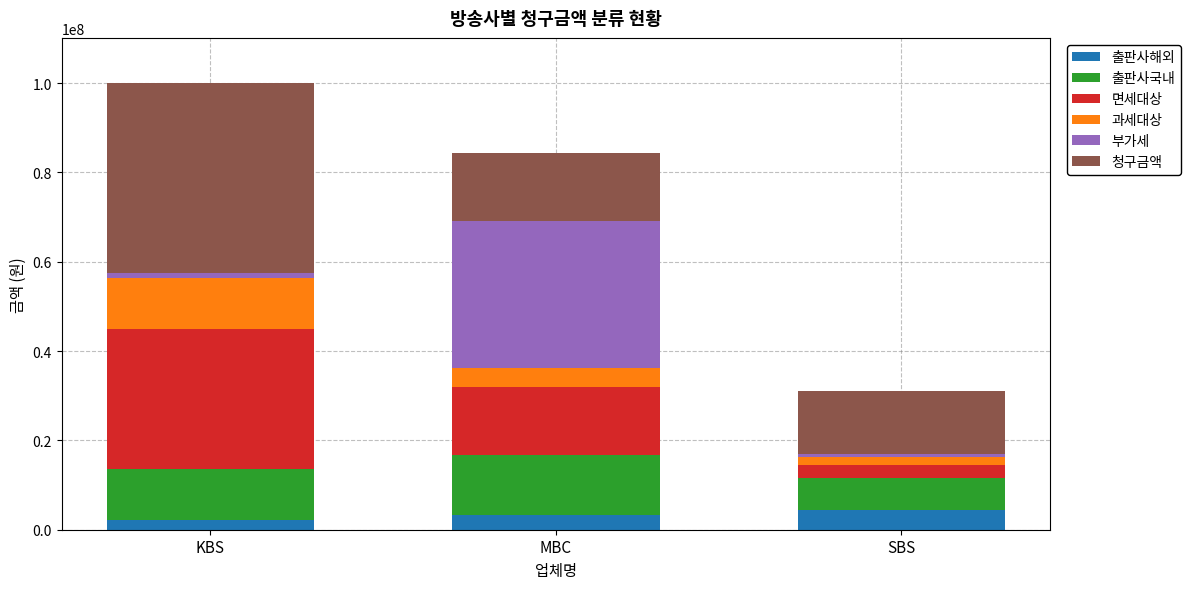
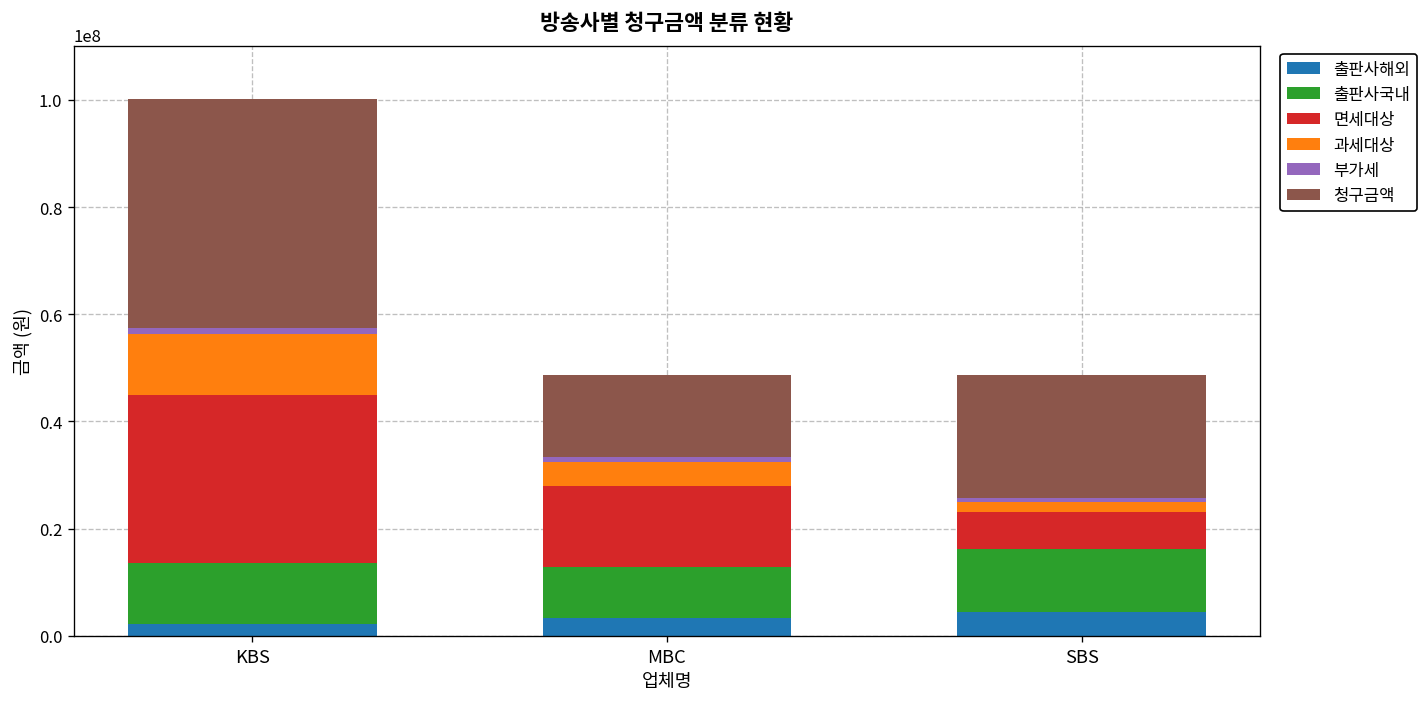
  {
    "출판사해외": {
      "KBS": 2000000,
      "MBC": 3000000,
      "SBS": 4000000
    },
    "출판사국내": {
      "KBS": 11000000,
-     "MBC": 14000000,
-     "SBS": 7000000
+     "MBC": 10000000,
+     "SBS": 12000000
    },
    "면세대상": {
      "KBS": 31000000,
      "MBC": 15000000,
-     "SBS": 3000000
+     "SBS": 7000000
    },
    "과세대상": {
      "KBS": 11000000,
      "MBC": 4000000,
      "SBS": 2000000
    },
    "부가세": {
      "KBS": 1000000,
-     "MBC": 33000000,
+     "MBC": 1000000,
      "SBS": 1000000
    },
    "청구금액": {
      "KBS": 43000000,
      "MBC": 15000000,
-     "SBS": 14000000
+     "SBS": 23000000
    }
  }
